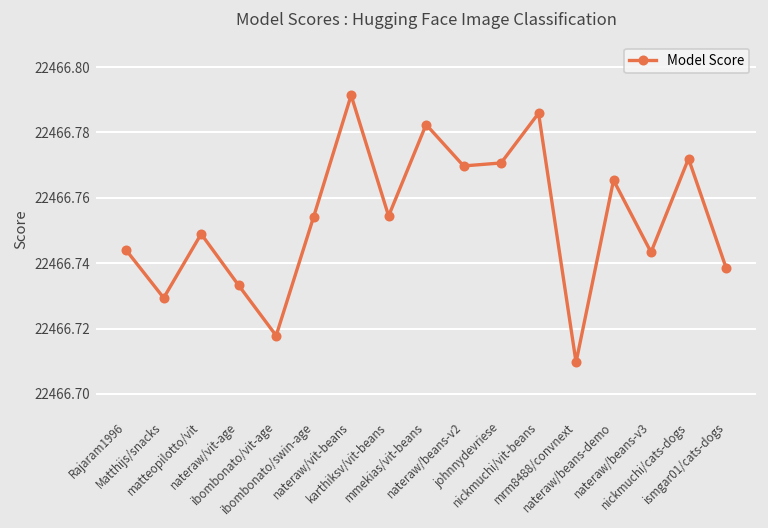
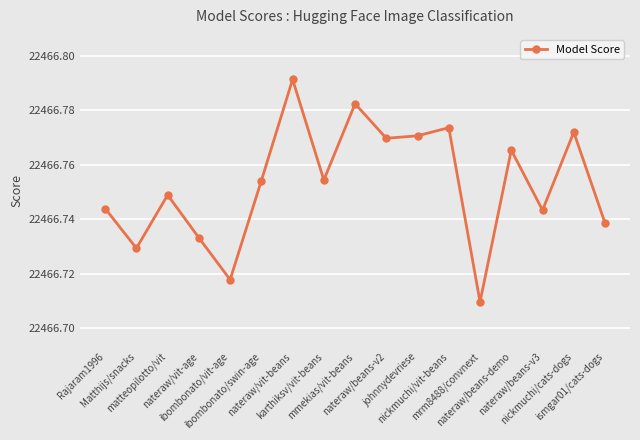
  {
    "Rajaram1996": 22466.744,
    "Matthijs/snacks": 22466.729,
    "matteopilotto/vit": 22466.749,
    "nateraw/vit-age": 22466.733,
    "ibombonato/vit-age": 22466.718,
    "ibombonato/swin-age": 22466.754,
    "nateraw/vit-beans": 22466.791,
    "karthiksv/vit-beans": 22466.754,
    "mmekias/vit-beans": 22466.782,
    "nateraw/beans-v2": 22466.770,
    "johnnydevriese": 22466.771,
-   "nickmuchi/vit-beans": 22466.786,
+   "nickmuchi/vit-beans": 22466.774,
    "mrm8488/convnext": 22466.710,
    "nateraw/beans-demo": 22466.765,
    "nateraw/beans-v3": 22466.743,
    "nickmuchi/cats-dogs": 22466.772,
    "ismgar01/cats-dogs": 22466.739
  }
